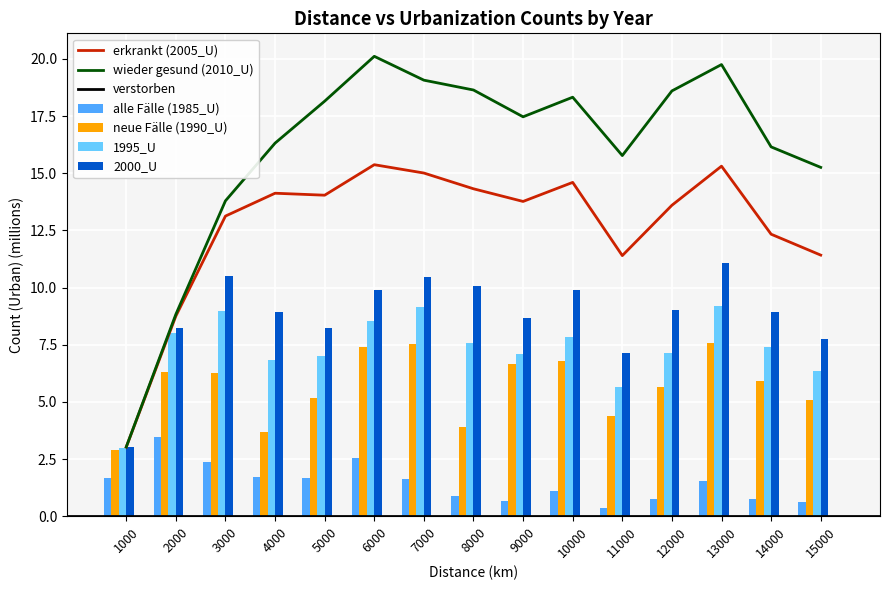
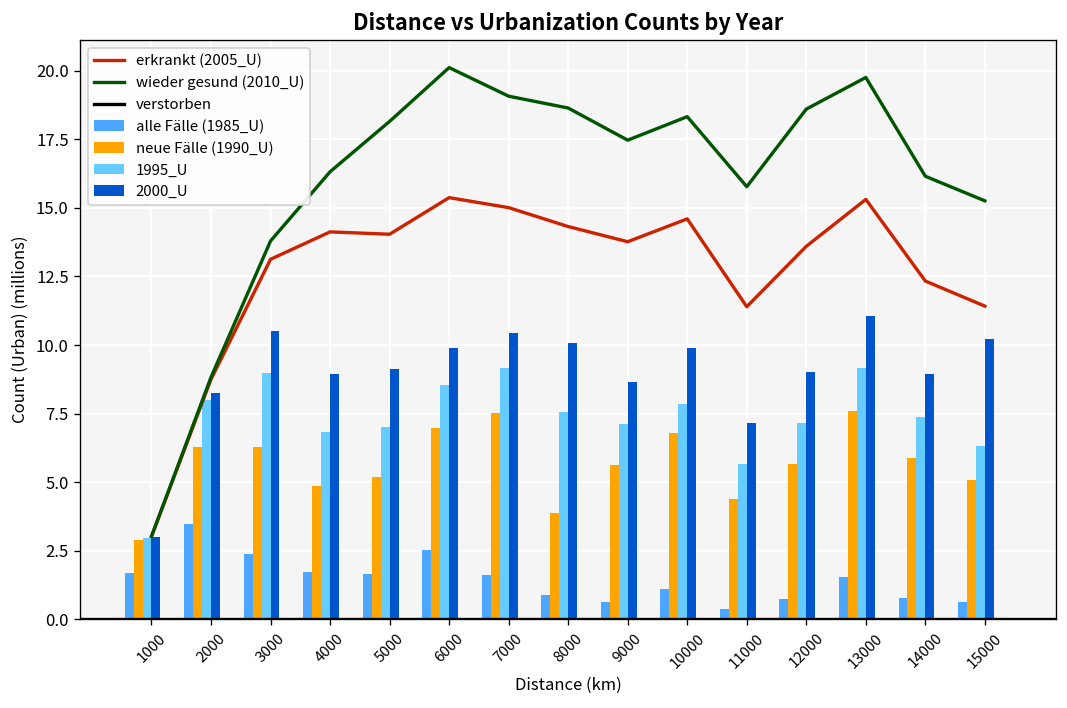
  {
    "neue Fälle (1990_U)": {
      "1000": 2.9,
      "2000": 6.3,
      "3000": 6.3,
-     "4000": 3.7,
+     "4000": 4.9,
      "5000": 5.2,
-     "6000": 7.4,
+     "6000": 7.0,
      "7000": 7.5,
      "8000": 3.9,
-     "9000": 6.7,
+     "9000": 5.6,
      "10000": 6.8,
      "11000": 4.4,
      "12000": 5.7,
      "13000": 7.6,
      "14000": 5.9,
      "15000": 5.1
    },
    "2000_U": {
      "1000": 3.0,
      "2000": 8.3,
      "3000": 10.5,
      "4000": 8.9,
-     "5000": 8.2,
+     "5000": 9.1,
      "6000": 9.9,
      "7000": 10.5,
      "8000": 10.1,
      "9000": 8.7,
      "10000": 9.9,
      "11000": 7.1,
      "12000": 9.0,
      "13000": 11.1,
      "14000": 9.0,
-     "15000": 7.8
+     "15000": 10.2
    }
  }
